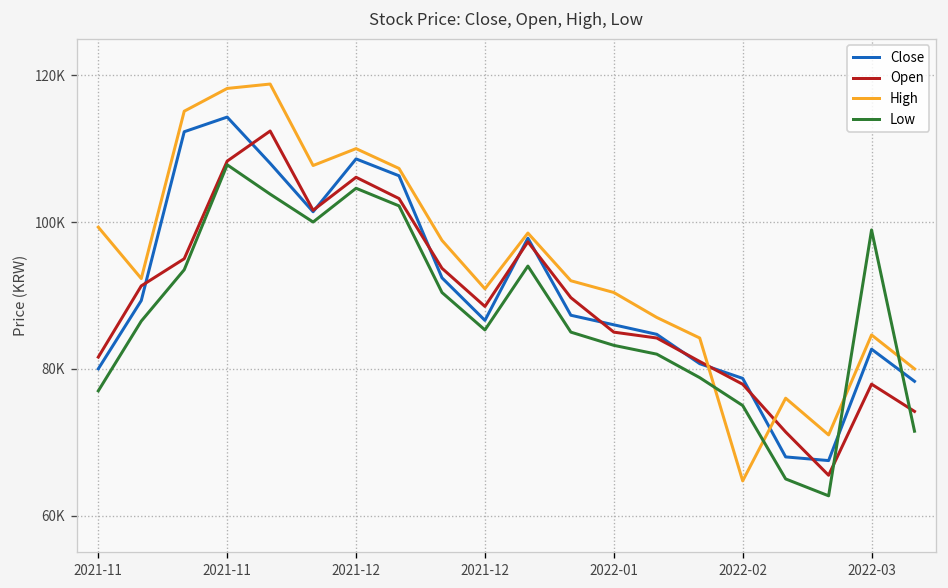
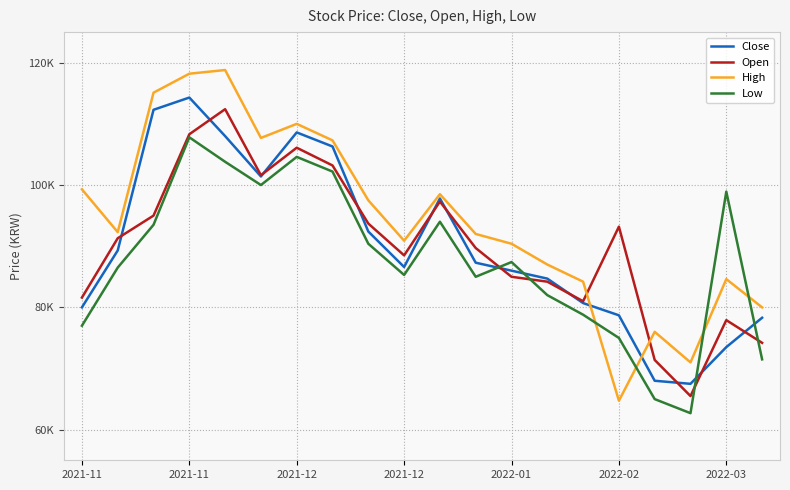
  {
    "Close": {
      "2022-01": 86000,
      "2022-02": 79000,
-     "2022-03": 83000
+     "2022-03": 74000
    },
    "Open": {
      "2022-01": 85000,
-     "2022-02": 78000,
+     "2022-02": 93000,
      "2022-03": 78000
    },
    "High": {
      "2022-01": 90000,
      "2022-02": 65000,
      "2022-03": 85000
    },
    "Low": {
-     "2022-01": 83000,
+     "2022-01": 87000,
      "2022-02": 75000,
      "2022-03": 99000
    }
  }
